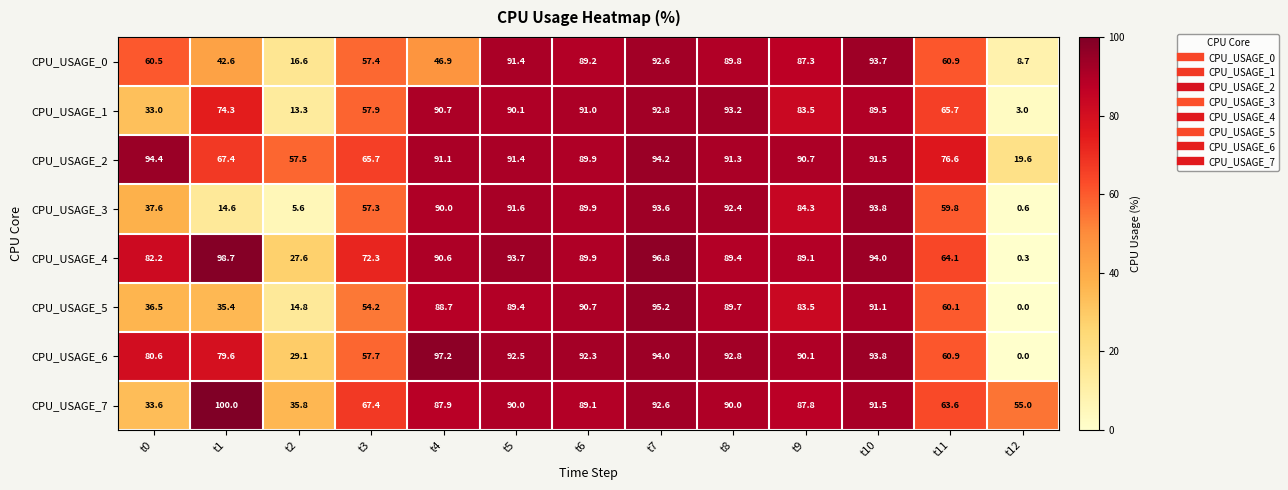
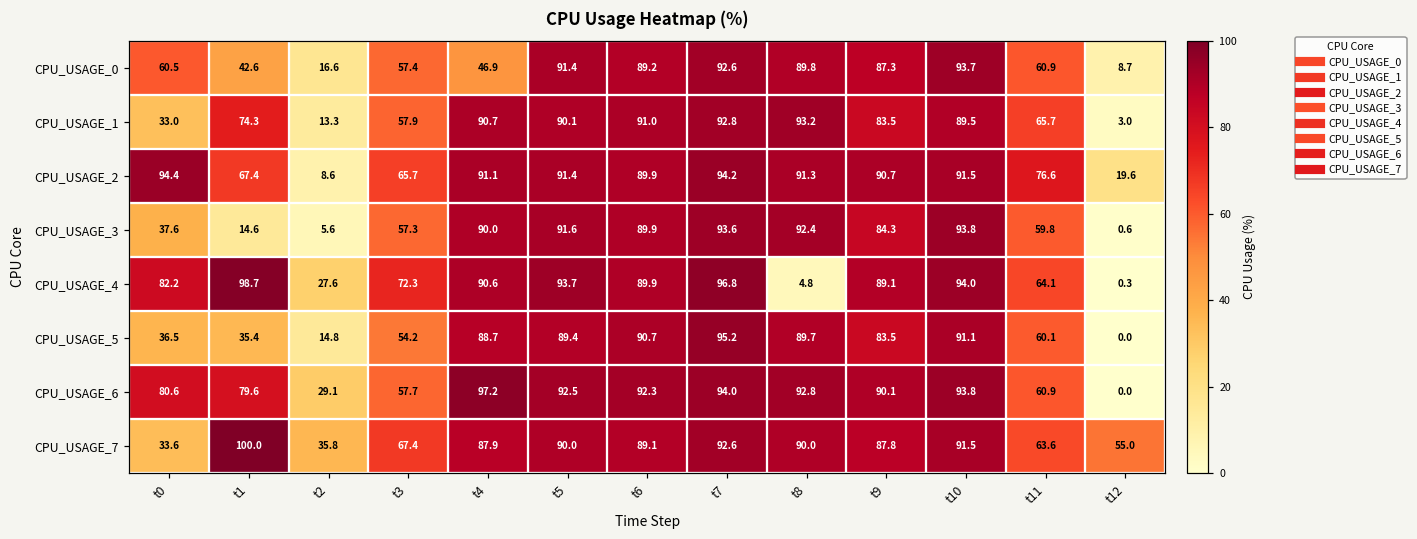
  {
    "CPU_USAGE_0": {
      "t0": 60.5,
      "t1": 42.6,
      "t2": 16.6,
      "t3": 57.4,
      "t4": 46.9,
      "t5": 91.4,
      "t6": 89.2,
      "t7": 92.6,
      "t8": 89.8,
      "t9": 87.3,
      "t10": 93.7,
      "t11": 60.9,
      "t12": 8.7
    },
    "CPU_USAGE_1": {
      "t0": 33.0,
      "t1": 74.3,
      "t2": 13.3,
      "t3": 57.9,
      "t4": 90.7,
      "t5": 90.1,
      "t6": 91.0,
      "t7": 92.8,
      "t8": 93.2,
      "t9": 83.5,
      "t10": 89.5,
      "t11": 65.7,
      "t12": 3.0
    },
    "CPU_USAGE_2": {
      "t0": 94.4,
      "t1": 67.4,
-     "t2": 57.5,
+     "t2": 8.6,
      "t3": 65.7,
      "t4": 91.1,
      "t5": 91.4,
      "t6": 89.9,
      "t7": 94.2,
      "t8": 91.3,
      "t9": 90.7,
      "t10": 91.5,
      "t11": 76.6,
      "t12": 19.6
    },
    "CPU_USAGE_3": {
      "t0": 37.6,
      "t1": 14.6,
      "t2": 5.6,
      "t3": 57.3,
      "t4": 90.0,
      "t5": 91.6,
      "t6": 89.9,
      "t7": 93.6,
      "t8": 92.4,
      "t9": 84.3,
      "t10": 93.8,
      "t11": 59.8,
      "t12": 0.6
    },
    "CPU_USAGE_4": {
      "t0": 82.2,
      "t1": 98.7,
      "t2": 27.6,
      "t3": 72.3,
      "t4": 90.6,
      "t5": 93.7,
      "t6": 89.9,
      "t7": 96.8,
-     "t8": 89.4,
+     "t8": 4.8,
      "t9": 89.1,
      "t10": 94.0,
      "t11": 64.1,
      "t12": 0.3
    },
    "CPU_USAGE_5": {
      "t0": 36.5,
      "t1": 35.4,
      "t2": 14.8,
      "t3": 54.2,
      "t4": 88.7,
      "t5": 89.4,
      "t6": 90.7,
      "t7": 95.2,
      "t8": 89.7,
      "t9": 83.5,
      "t10": 91.1,
      "t11": 60.1,
      "t12": 0.0
    },
    "CPU_USAGE_6": {
      "t0": 80.6,
      "t1": 79.6,
      "t2": 29.1,
      "t3": 57.7,
      "t4": 97.2,
      "t5": 92.5,
      "t6": 92.3,
      "t7": 94.0,
      "t8": 92.8,
      "t9": 90.1,
      "t10": 93.8,
      "t11": 60.9,
      "t12": 0.0
    },
    "CPU_USAGE_7": {
      "t0": 33.6,
      "t1": 100.0,
      "t2": 35.8,
      "t3": 67.4,
      "t4": 87.9,
      "t5": 90.0,
      "t6": 89.1,
      "t7": 92.6,
      "t8": 90.0,
      "t9": 87.8,
      "t10": 91.5,
      "t11": 63.6,
      "t12": 55.0
    }
  }
